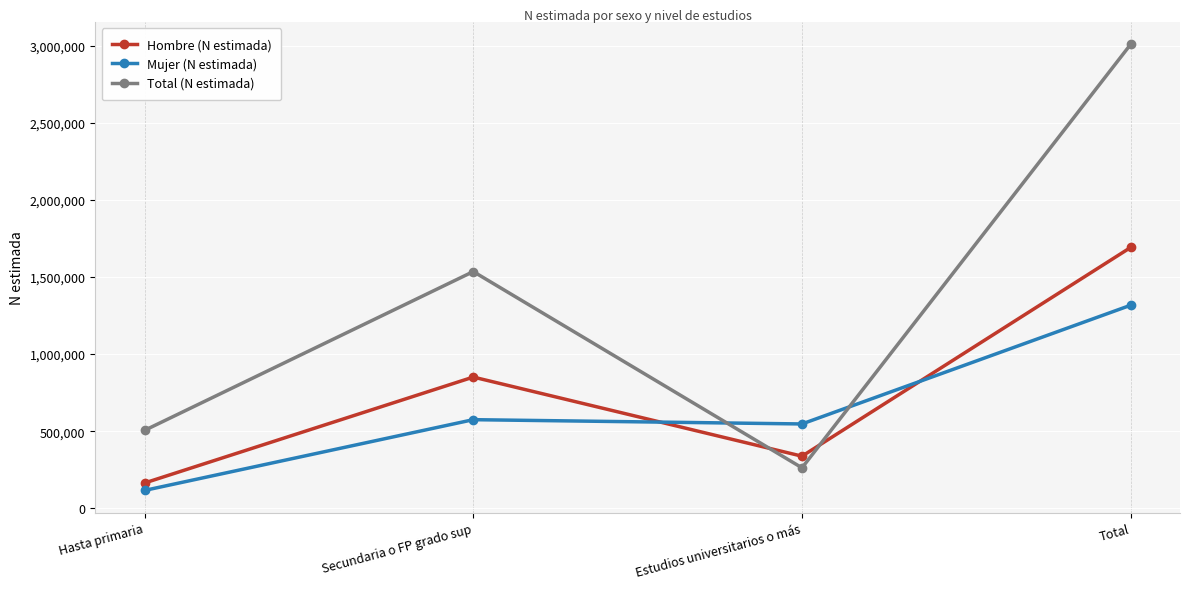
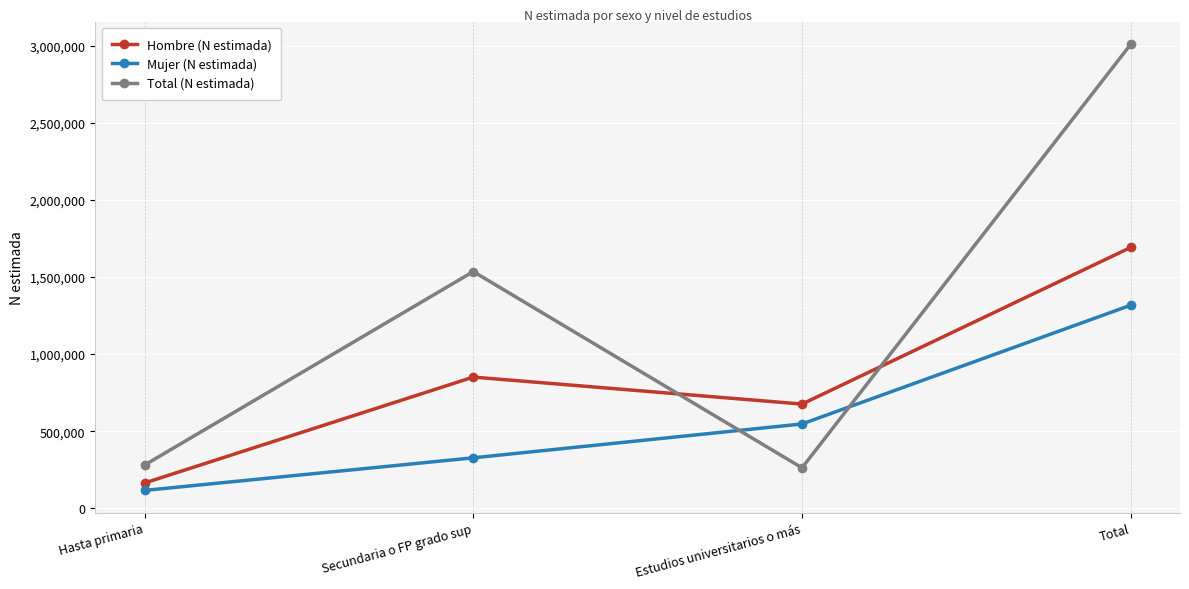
  {
    "Hombre (N estimada)": {
      "Hasta primaria": "160,000",
      "Secundaria o FP grado sup": "850,000",
-     "Estudios universitarios o más": "340,000",
+     "Estudios universitarios o más": "680,000",
      "Total": "1,690,000"
    },
    "Mujer (N estimada)": {
      "Hasta primaria": "120,000",
-     "Secundaria o FP grado sup": "570,000",
+     "Secundaria o FP grado sup": "330,000",
      "Estudios universitarios o más": "550,000",
      "Total": "1,320,000"
    },
    "Total (N estimada)": {
-     "Hasta primaria": "510,000",
+     "Hasta primaria": "280,000",
      "Secundaria o FP grado sup": "1,530,000",
      "Estudios universitarios o más": "260,000",
      "Total": "3,010,000"
    }
  }
